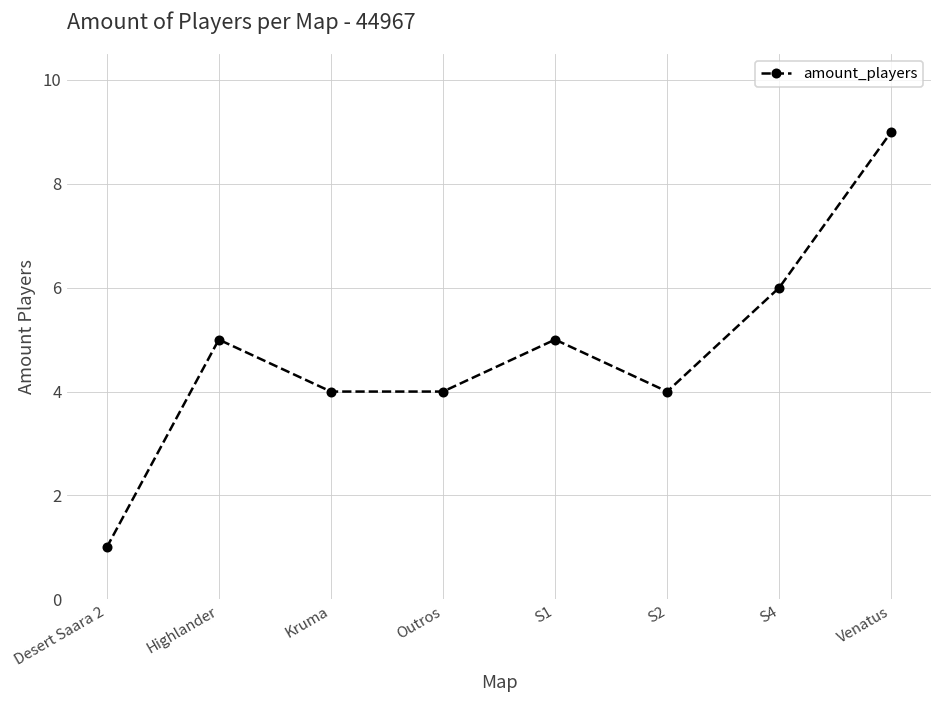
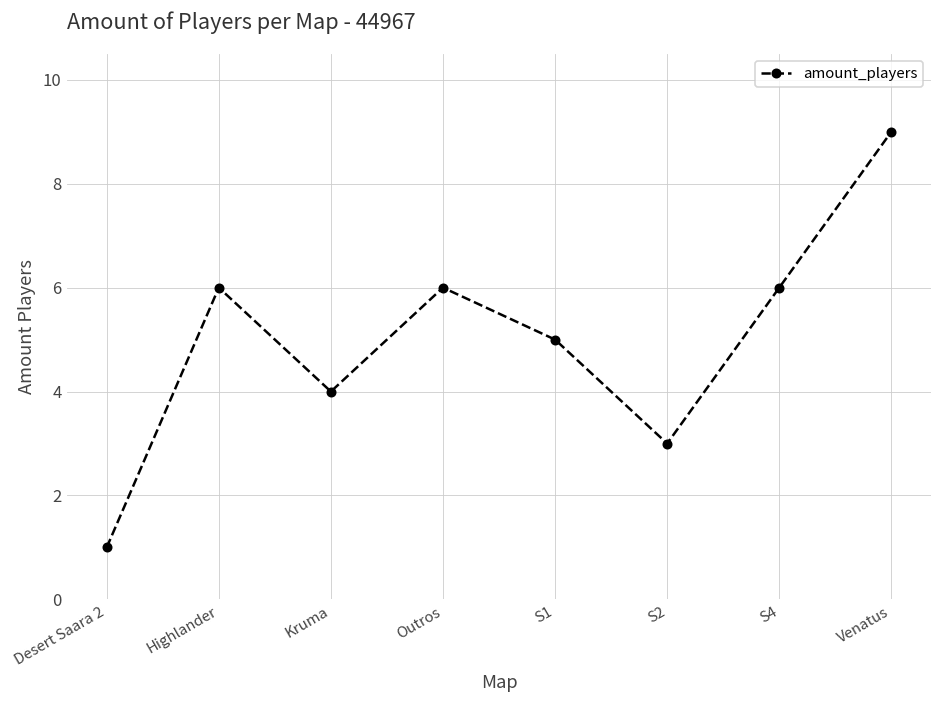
  {
    "Desert Saara 2": 1,
-   "Highlander": 5,
+   "Highlander": 6,
    "Kruma": 4,
-   "Outros": 4,
+   "Outros": 6,
    "S1": 5,
-   "S2": 4,
+   "S2": 3,
    "S4": 6,
    "Venatus": 9
  }
